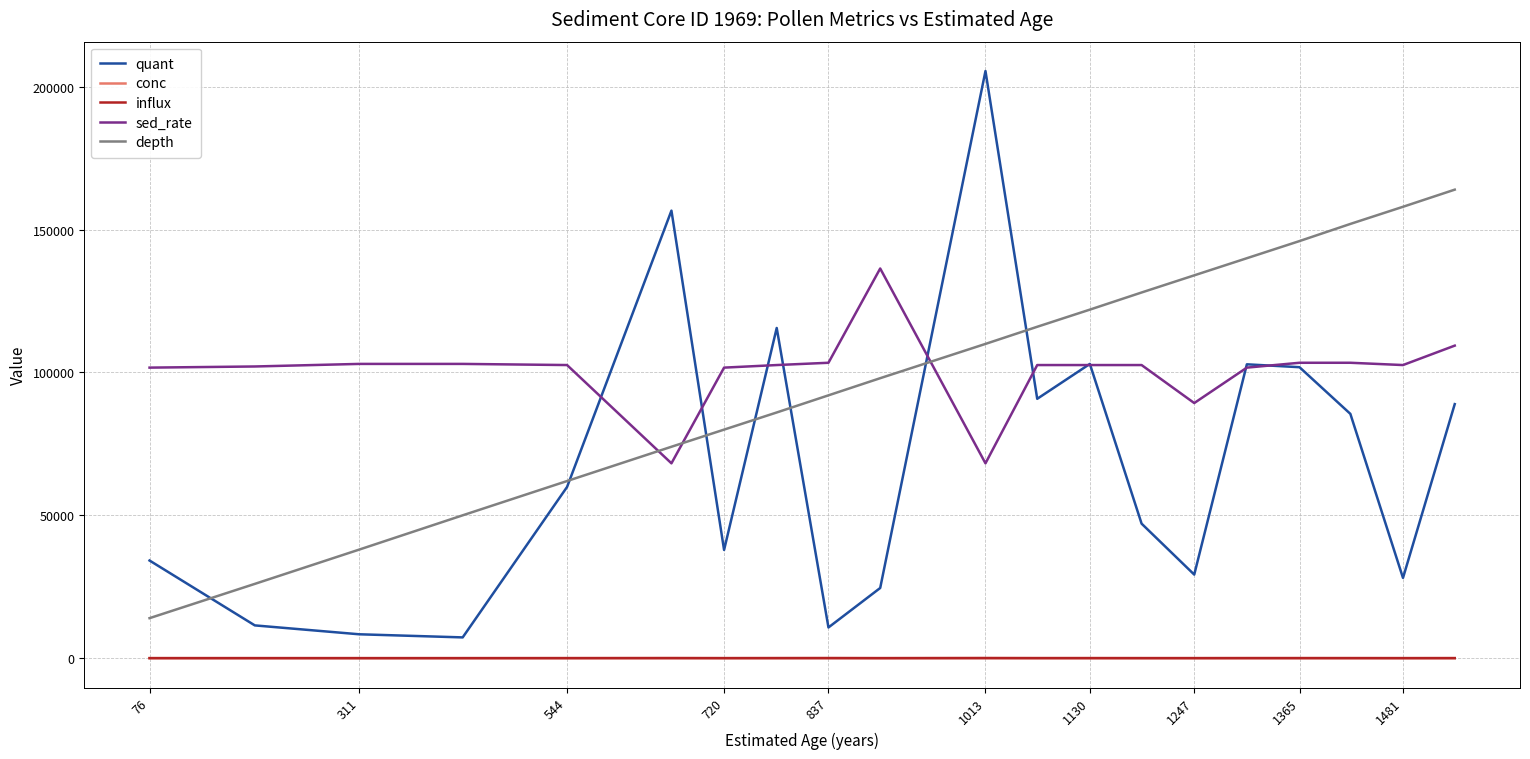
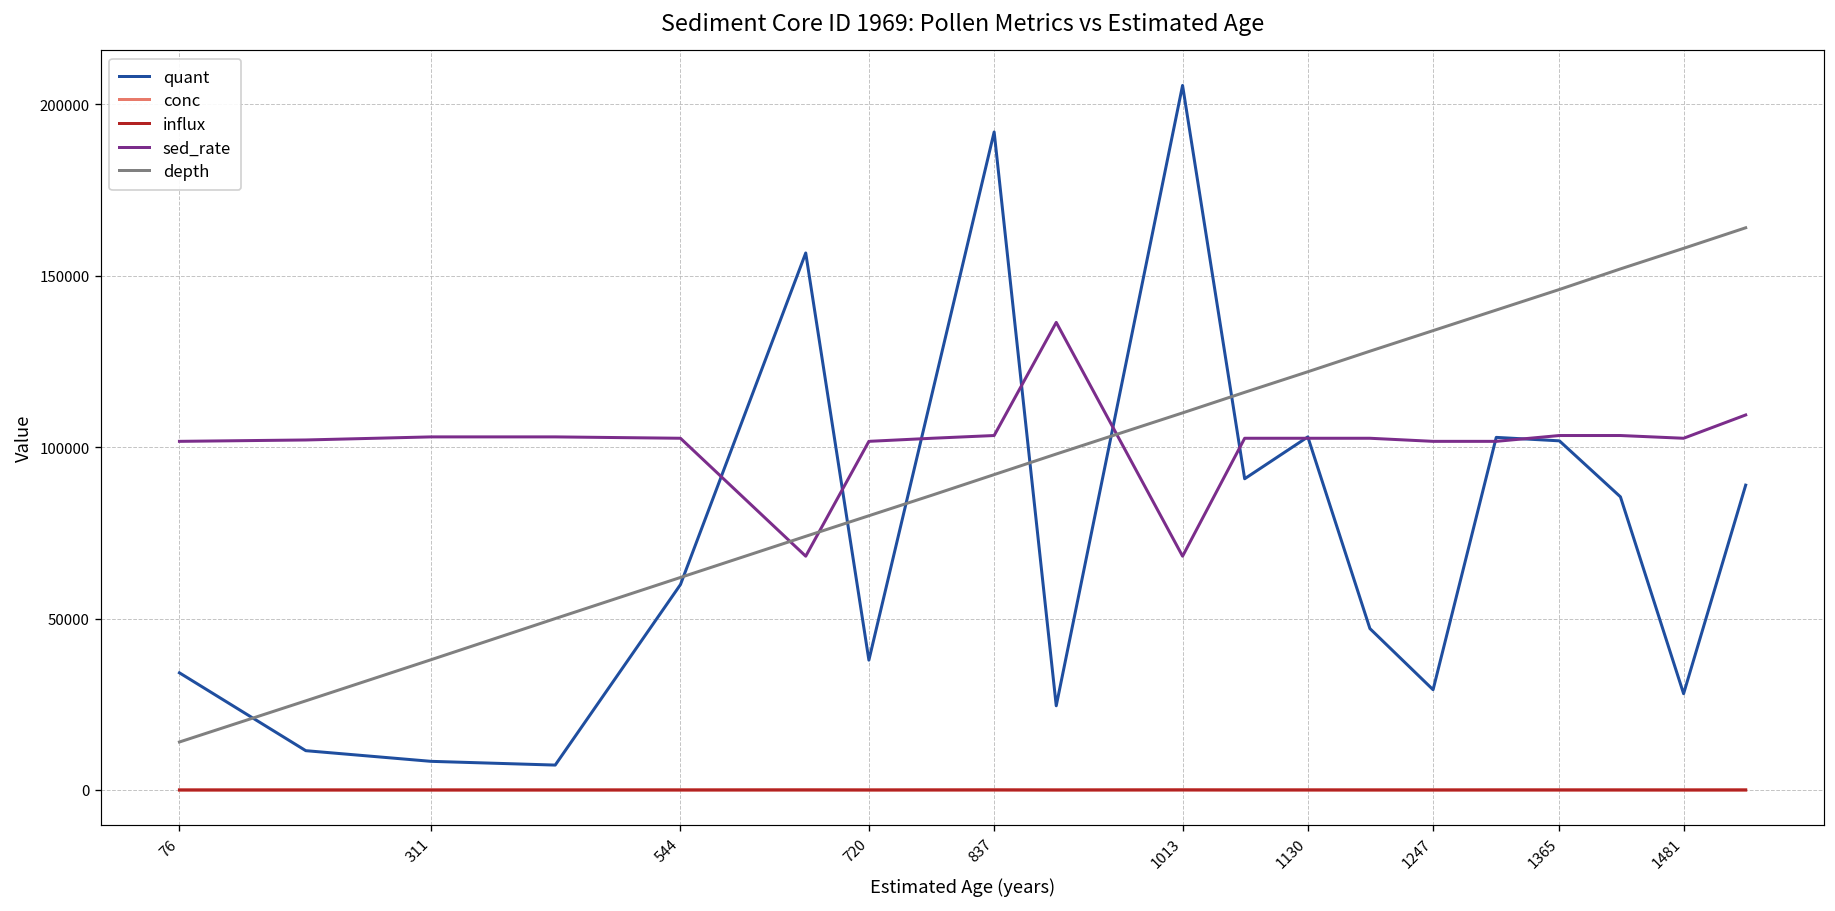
  {
    "quant": {
      "76": 34000,
      "311": 8000,
      "544": 60000,
      "720": 38000,
-     "837": 11000,
+     "837": 192000,
      "1013": 206000,
      "1247": 29000,
      "1365": 102000,
      "1481": 28000
    },
    "influx": {
      "76": 0,
      "311": 0,
      "544": 0,
      "720": 0,
      "837": 0,
      "1013": 0,
      "1130": 0,
      "1247": 0,
      "1365": 0,
      "1481": 0
    },
    "sed_rate": {
      "76": 102000,
      "311": 103000,
      "544": 103000,
      "720": 102000,
      "837": 103000,
      "1013": 68000,
-     "1247": 89000,
+     "1247": 102000,
      "1365": 103000,
      "1481": 103000
    },
    "depth": {
      "76": 14000,
      "311": 38000,
      "544": 62000,
      "720": 80000,
      "837": 92000,
      "1013": 110000,
      "1130": 122000,
      "1247": 134000,
      "1365": 146000,
      "1481": 158000
    }
  }
